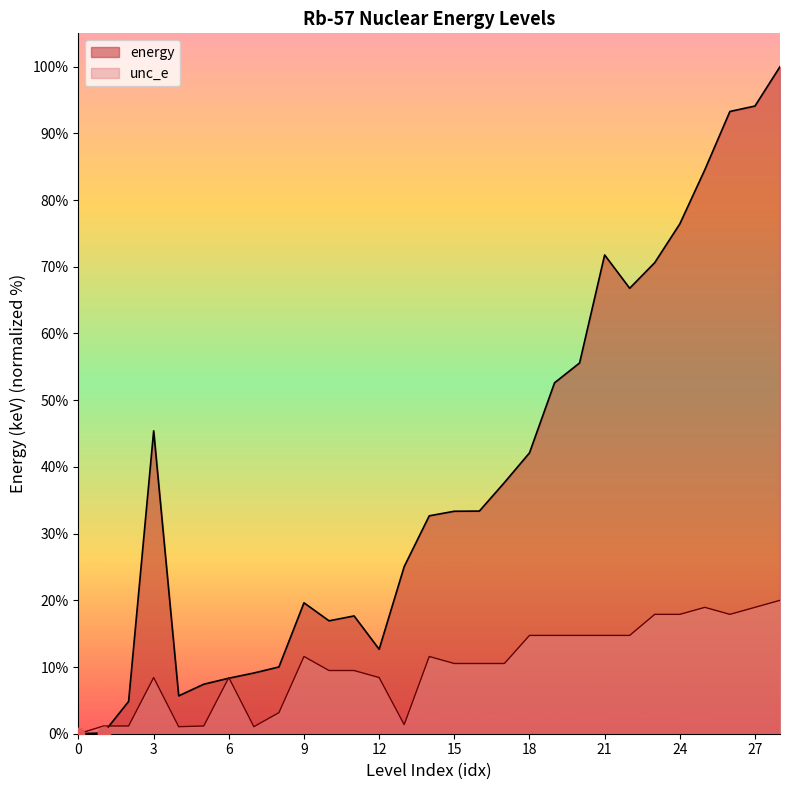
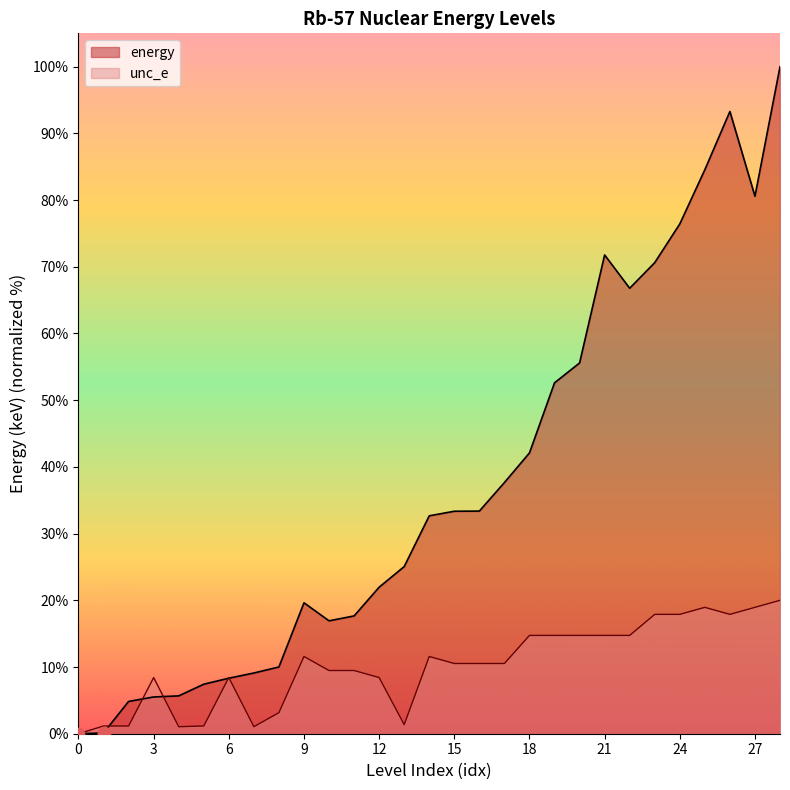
  {
    "energy": {
-     "3": "45%",
+     "3": "6%",
      "9": "20%",
-     "12": "13%",
+     "12": "22%",
      "15": "33%",
      "18": "42%",
      "21": "72%",
      "24": "76%",
-     "27": "94%"
+     "27": "81%"
    }
  }
